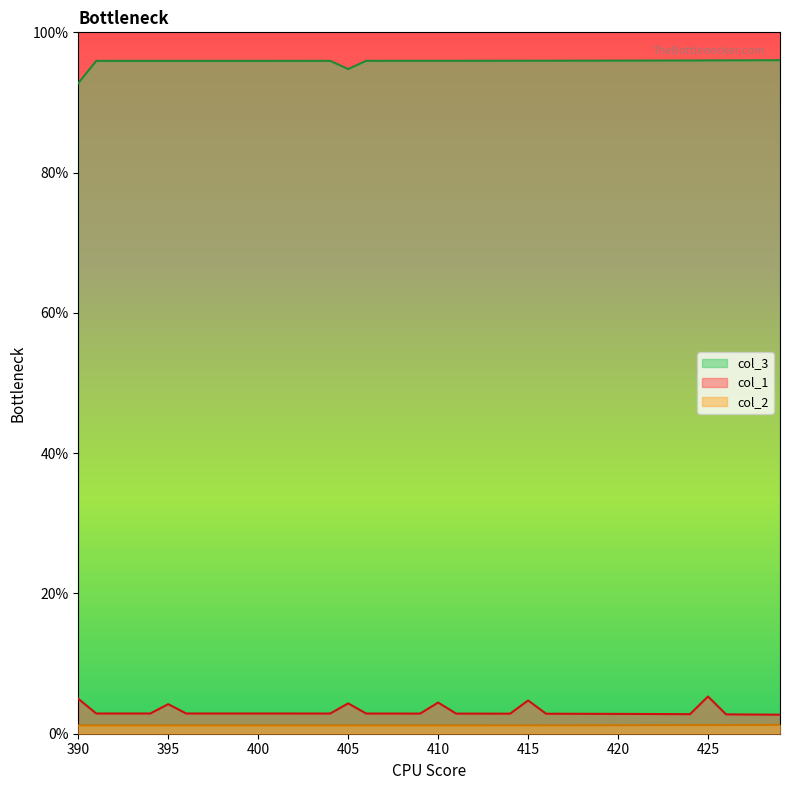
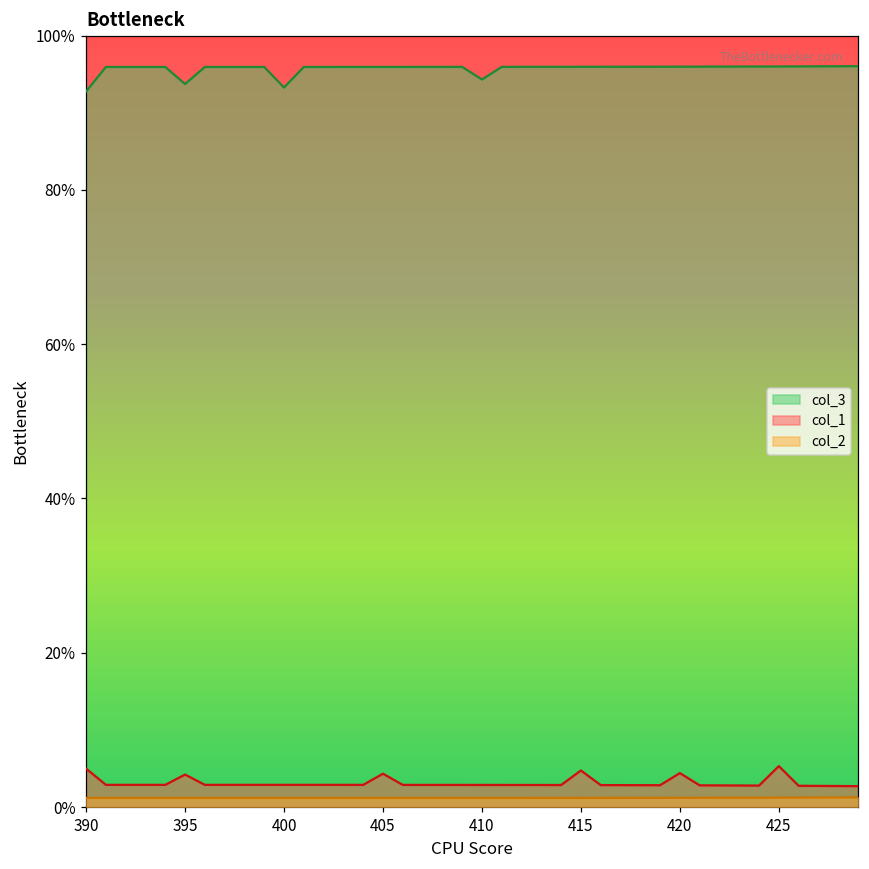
  {
    "col_3": {
      "390": "93%",
-     "395": "96%",
-     "400": "96%",
-     "405": "95%",
-     "410": "96%",
+     "395": "94%",
+     "400": "93%",
+     "405": "96%",
+     "410": "94%",
      "415": "96%",
      "420": "96%",
      "425": "96%"
    },
    "col_1": {
      "390": "5%",
      "395": "4%",
      "400": "3%",
      "405": "4%",
-     "410": "4%",
+     "410": "3%",
      "415": "5%",
-     "420": "3%",
+     "420": "4%",
      "425": "5%"
    },
    "col_2": {
      "390": "1%",
      "395": "1%",
      "400": "1%",
      "405": "1%",
      "410": "1%",
      "415": "1%",
      "420": "1%",
      "425": "1%"
    }
  }
